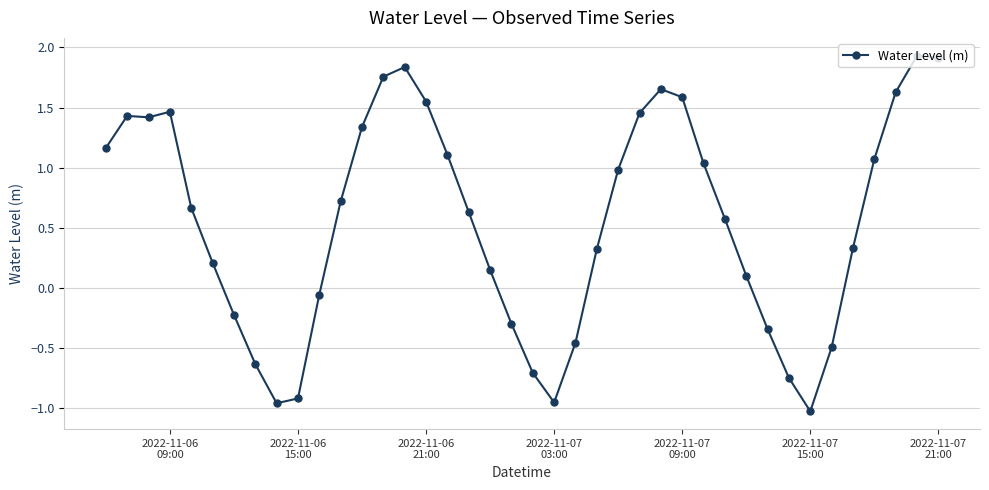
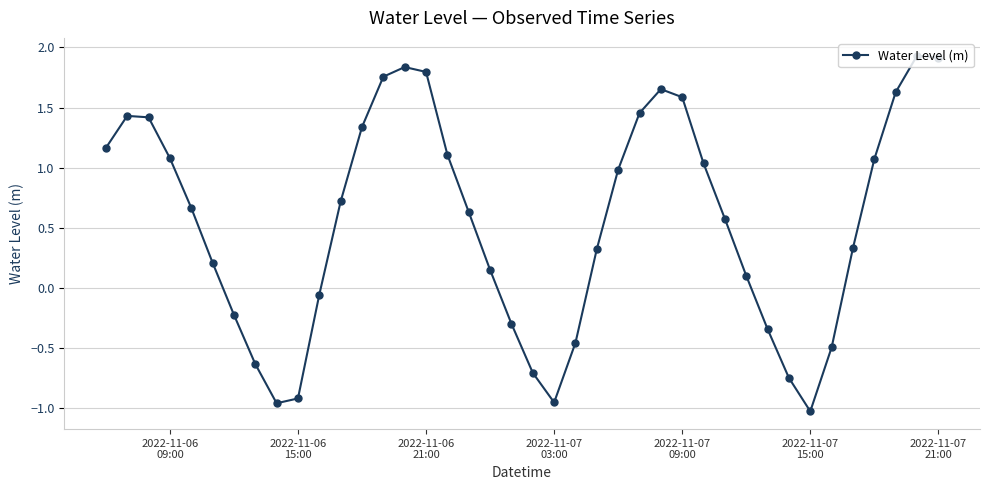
  {
-   "2022-11-06 09:00": 1.47,
+   "2022-11-06 09:00": 1.08,
    "2022-11-06 15:00": -0.92,
-   "2022-11-06 21:00": 1.55,
+   "2022-11-06 21:00": 1.80,
    "2022-11-07 03:00": -0.95,
    "2022-11-07 09:00": 1.59,
    "2022-11-07 15:00": -1.02
  }
